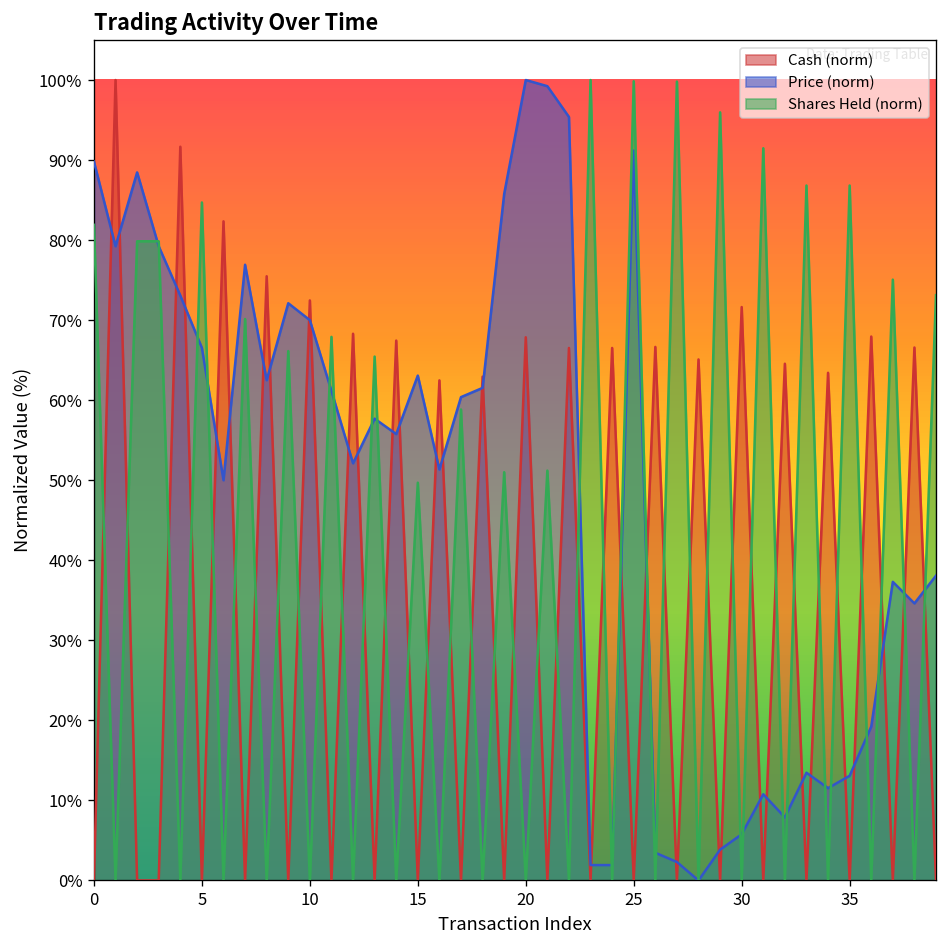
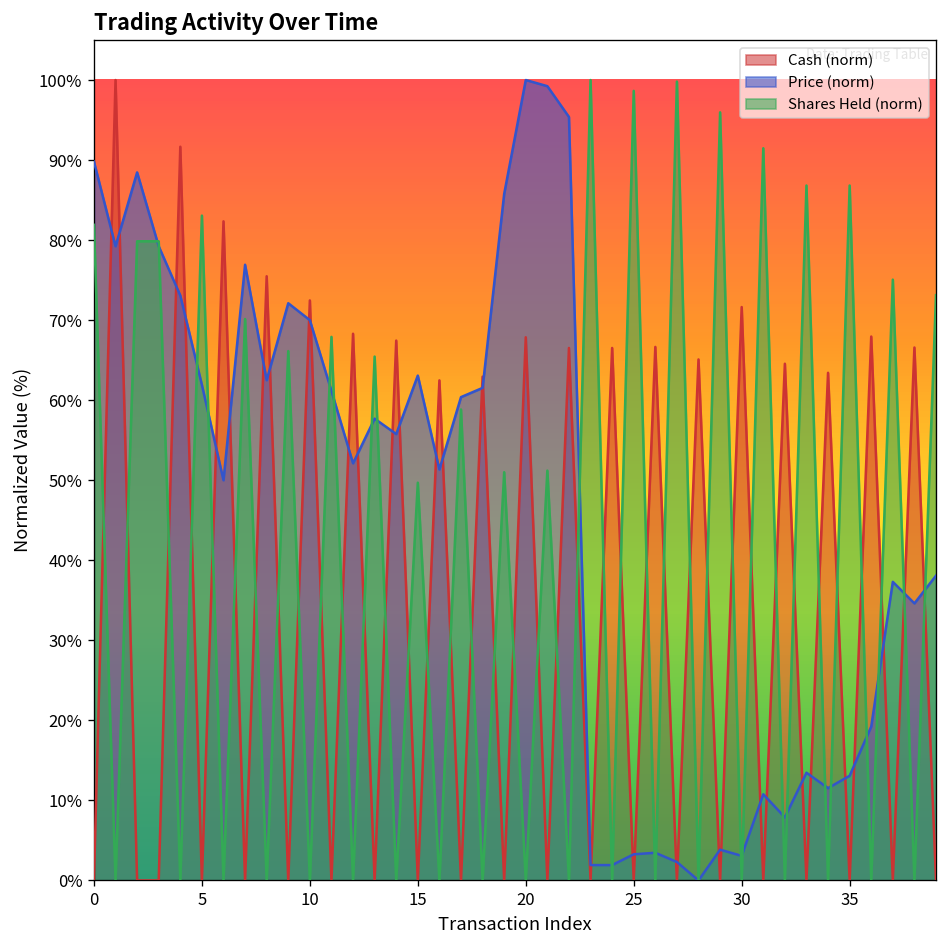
  {
    "Cash (norm)": {
      "0": "0%",
      "5": "0%",
      "10": "72%",
      "15": "0%",
      "20": "68%",
      "25": "0%",
      "30": "72%",
      "35": "0%"
    },
    "Price (norm)": {
      "0": "90%",
-     "5": "67%",
+     "5": "62%",
      "10": "70%",
      "15": "63%",
      "20": "100%",
-     "25": "91%",
-     "30": "6%",
+     "25": "3%",
+     "30": "3%",
      "35": "13%"
    },
    "Shares Held (norm)": {
      "0": "82%",
-     "5": "85%",
+     "5": "83%",
      "10": "0%",
      "15": "50%",
      "20": "0%",
-     "25": "100%",
+     "25": "99%",
      "30": "0%",
      "35": "87%"
    }
  }
